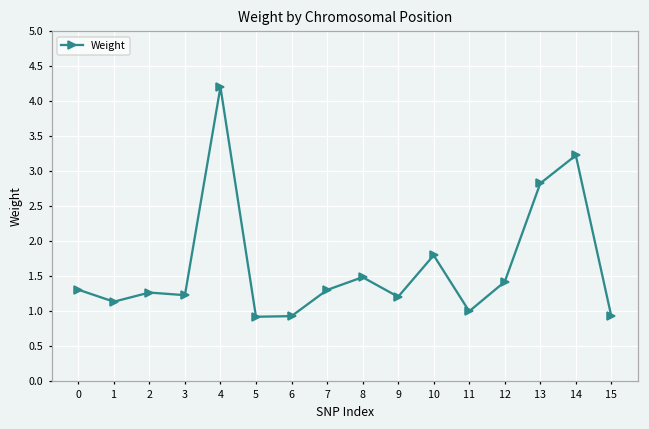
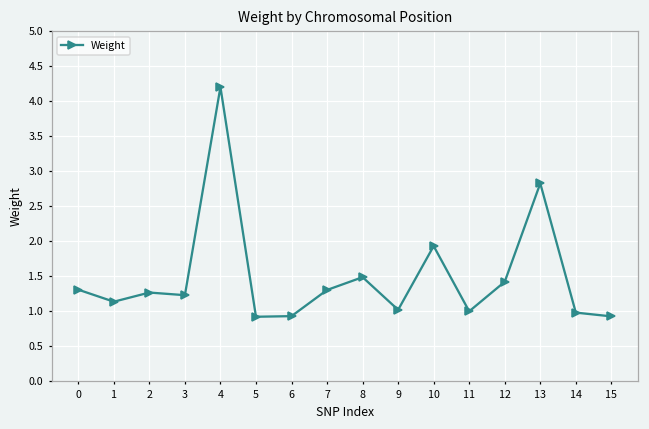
  {
    "0": 1.3,
    "1": 1.1,
    "2": 1.3,
    "3": 1.2,
    "4": 4.2,
    "5": 0.9,
    "6": 0.9,
    "7": 1.3,
    "8": 1.5,
-   "9": 1.2,
-   "10": 1.8,
+   "9": 1.0,
+   "10": 1.9,
    "11": 1.0,
    "12": 1.4,
    "13": 2.8,
-   "14": 3.2,
+   "14": 1.0,
    "15": 0.9
  }
